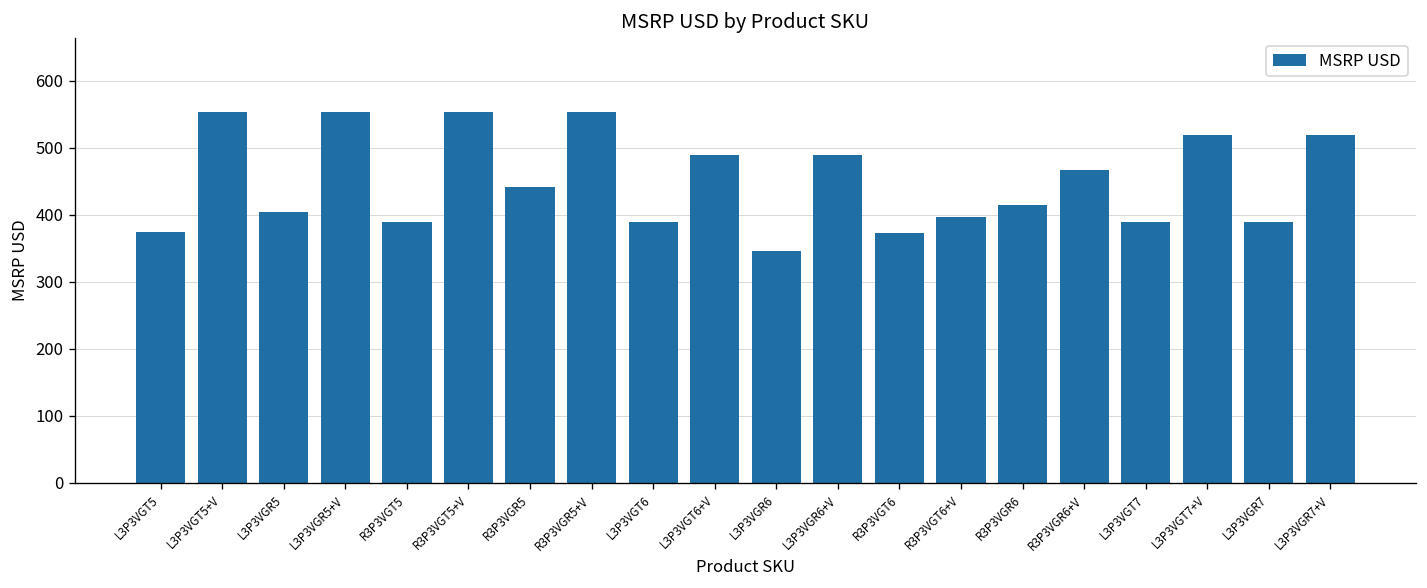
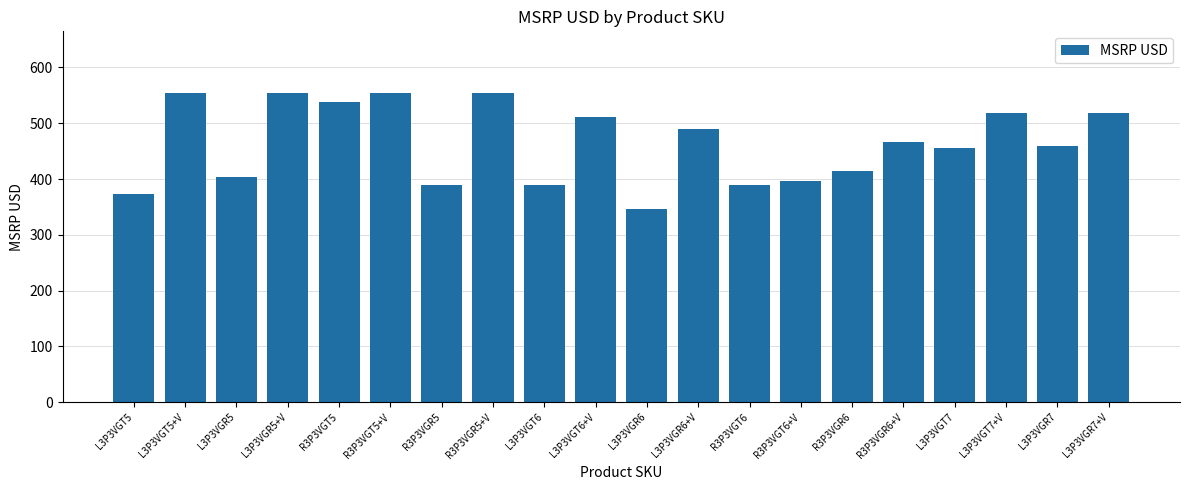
  {
    "L3P3VGT5": 370,
    "L3P3VGT5+V": 550,
    "L3P3VGR5": 400,
    "L3P3VGR5+V": 550,
-   "R3P3VGT5": 390,
+   "R3P3VGT5": 540,
    "R3P3VGT5+V": 550,
-   "R3P3VGR5": 440,
+   "R3P3VGR5": 390,
    "R3P3VGR5+V": 550,
    "L3P3VGT6": 390,
-   "L3P3VGT6+V": 490,
+   "L3P3VGT6+V": 510,
    "L3P3VGR6": 350,
    "L3P3VGR6+V": 490,
-   "R3P3VGT6": 370,
+   "R3P3VGT6": 390,
    "R3P3VGT6+V": 400,
    "R3P3VGR6": 420,
    "R3P3VGR6+V": 470,
-   "L3P3VGT7": 390,
+   "L3P3VGT7": 460,
    "L3P3VGT7+V": 520,
-   "L3P3VGR7": 390,
+   "L3P3VGR7": 460,
    "L3P3VGR7+V": 520
  }
